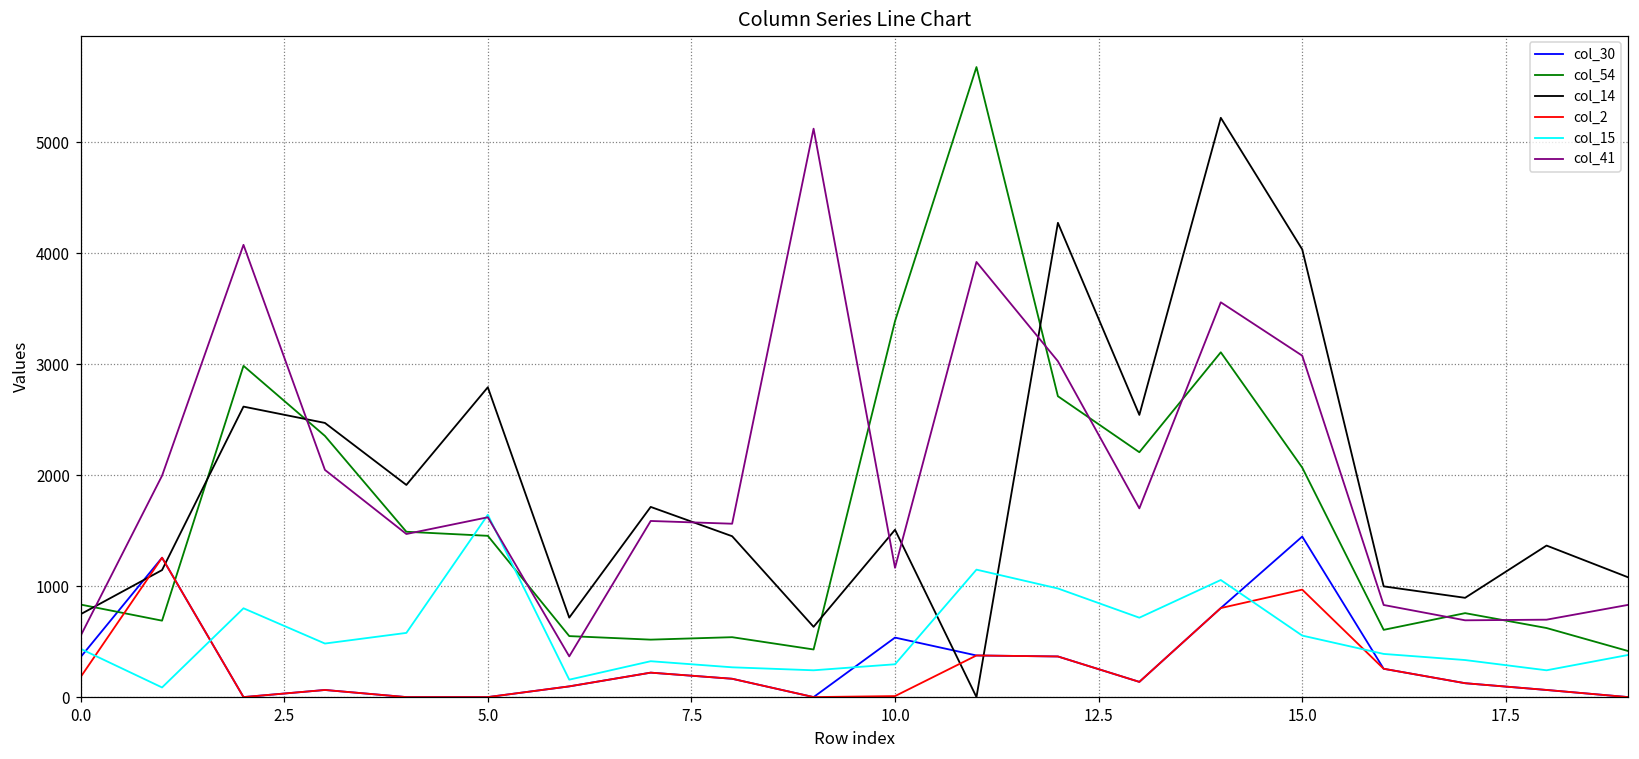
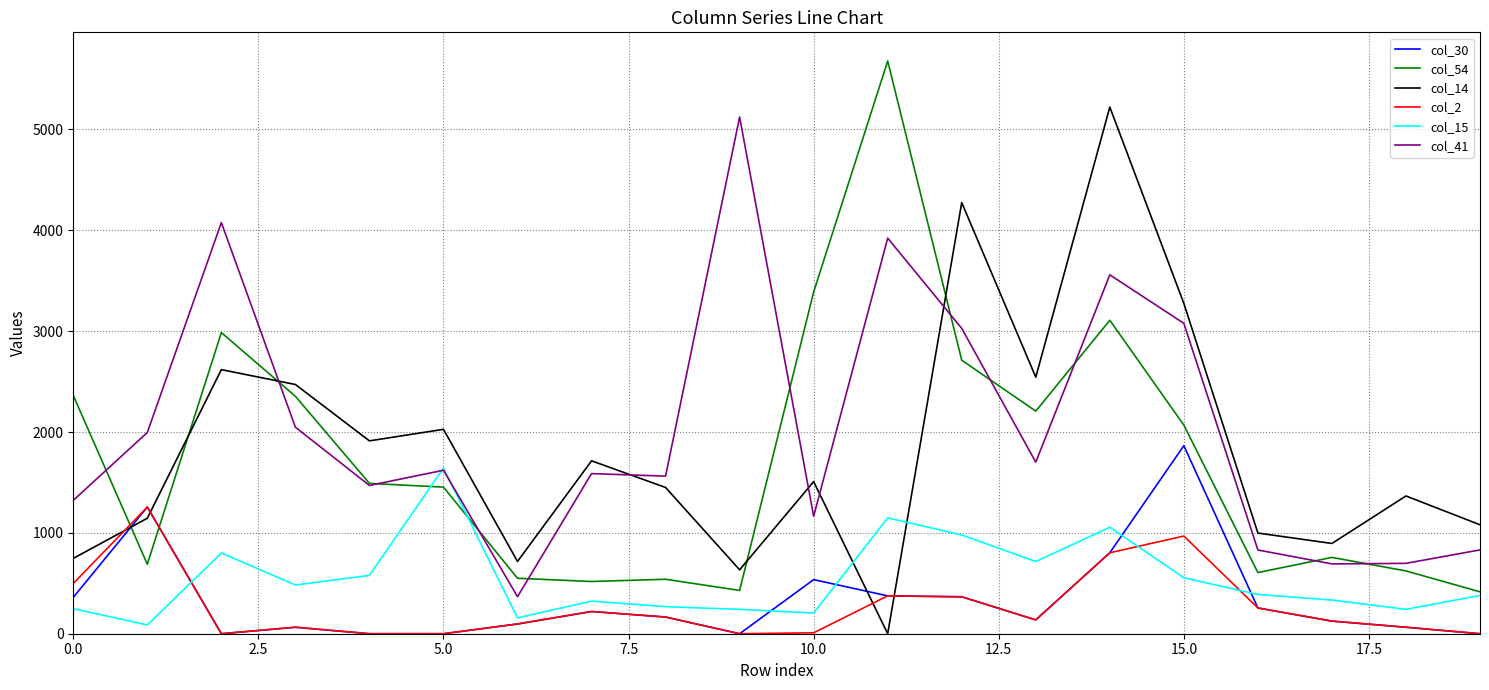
  {
    "col_30": {
      "0.0": 360,
      "10.0": 540,
-     "15.0": 1450
+     "15.0": 1860
    },
    "col_54": {
-     "0.0": 830,
+     "0.0": 2360,
      "5.0": 1450,
      "10.0": 3390,
      "15.0": 2070
    },
    "col_14": {
      "0.0": 750,
-     "5.0": 2790,
+     "5.0": 2030,
      "10.0": 1510,
-     "15.0": 4040
+     "15.0": 3270
    },
    "col_2": {
-     "0.0": 180,
+     "0.0": 500,
      "10.0": 10,
      "15.0": 970
    },
    "col_15": {
-     "0.0": 440,
-     "10.0": 300,
+     "0.0": 250,
+     "10.0": 210,
      "15.0": 550
    },
    "col_41": {
-     "0.0": 550,
+     "0.0": 1320,
      "10.0": 1170,
      "15.0": 3080
    }
  }
